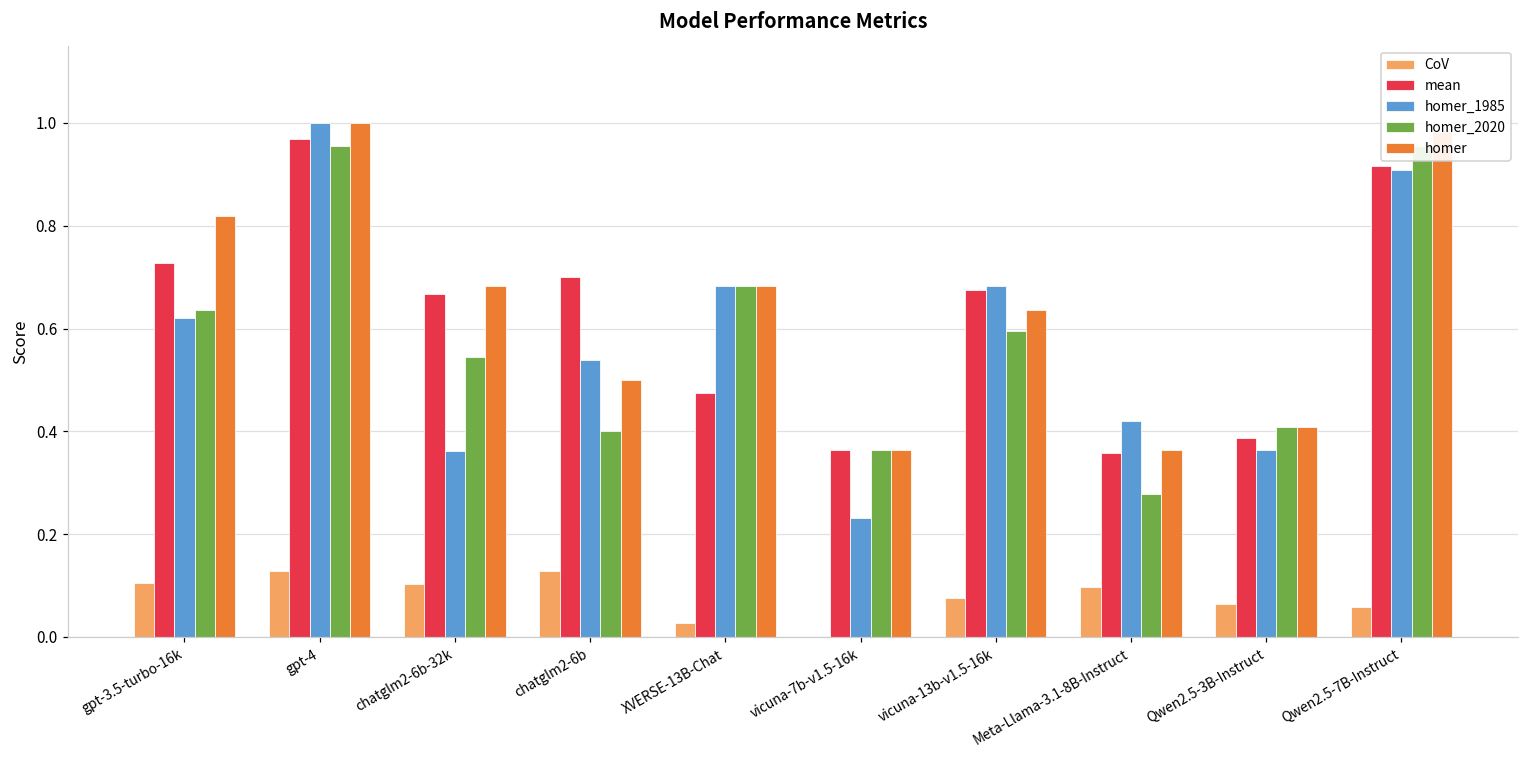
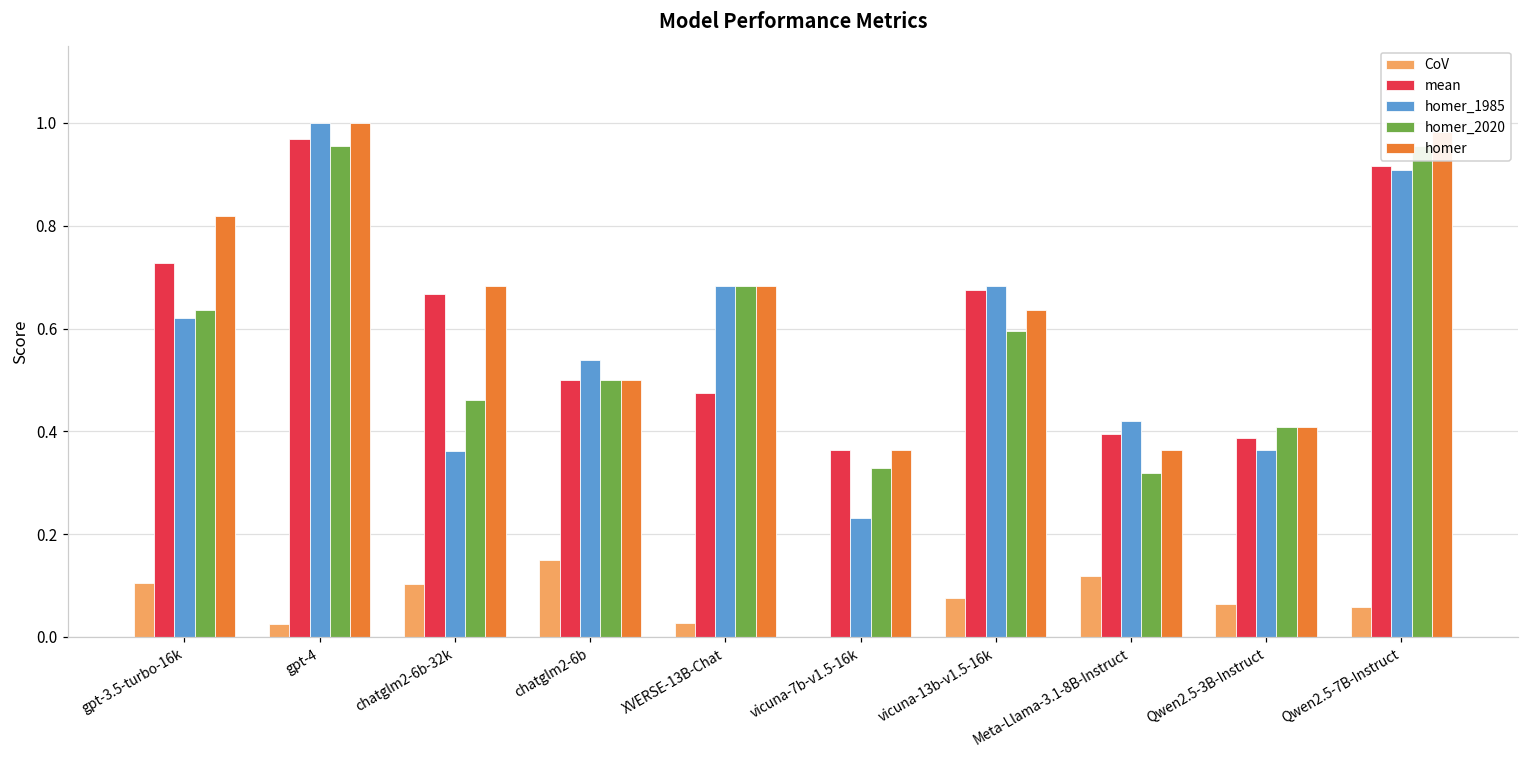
  {
    "CoV": {
      "gpt-3.5-turbo-16k": 0.10,
-     "gpt-4": 0.13,
+     "gpt-4": 0.02,
      "chatglm2-6b-32k": 0.10,
-     "chatglm2-6b": 0.13,
+     "chatglm2-6b": 0.15,
      "XVERSE-13B-Chat": 0.03,
      "vicuna-13b-v1.5-16k": 0.08,
-     "Meta-Llama-3.1-8B-Instruct": 0.10,
+     "Meta-Llama-3.1-8B-Instruct": 0.12,
      "Qwen2.5-3B-Instruct": 0.06,
      "Qwen2.5-7B-Instruct": 0.06
    },
    "mean": {
      "gpt-3.5-turbo-16k": 0.73,
      "gpt-4": 0.97,
      "chatglm2-6b-32k": 0.67,
-     "chatglm2-6b": 0.7,
+     "chatglm2-6b": 0.5,
      "XVERSE-13B-Chat": 0.47,
      "vicuna-7b-v1.5-16k": 0.36,
      "vicuna-13b-v1.5-16k": 0.67,
-     "Meta-Llama-3.1-8B-Instruct": 0.36,
+     "Meta-Llama-3.1-8B-Instruct": 0.39,
      "Qwen2.5-3B-Instruct": 0.39,
      "Qwen2.5-7B-Instruct": 0.92
    },
    "homer_1985": {
      "gpt-3.5-turbo-16k": 0.62,
      "gpt-4": 1.00,
      "chatglm2-6b-32k": 0.36,
      "chatglm2-6b": 0.54,
      "XVERSE-13B-Chat": 0.68,
      "vicuna-7b-v1.5-16k": 0.23,
      "vicuna-13b-v1.5-16k": 0.68,
      "Meta-Llama-3.1-8B-Instruct": 0.42,
      "Qwen2.5-3B-Instruct": 0.36,
      "Qwen2.5-7B-Instruct": 0.91
    },
    "homer_2020": {
      "gpt-3.5-turbo-16k": 0.64,
      "gpt-4": 0.95,
-     "chatglm2-6b-32k": 0.55,
-     "chatglm2-6b": 0.4,
+     "chatglm2-6b-32k": 0.46,
+     "chatglm2-6b": 0.5,
      "XVERSE-13B-Chat": 0.68,
-     "vicuna-7b-v1.5-16k": 0.36,
+     "vicuna-7b-v1.5-16k": 0.33,
      "vicuna-13b-v1.5-16k": 0.59,
-     "Meta-Llama-3.1-8B-Instruct": 0.28,
+     "Meta-Llama-3.1-8B-Instruct": 0.32,
      "Qwen2.5-3B-Instruct": 0.41
    },
    "homer": {
      "gpt-3.5-turbo-16k": 0.82,
      "gpt-4": 1.00,
      "chatglm2-6b-32k": 0.68,
      "chatglm2-6b": 0.50,
      "XVERSE-13B-Chat": 0.68,
      "vicuna-7b-v1.5-16k": 0.36,
      "vicuna-13b-v1.5-16k": 0.64,
      "Meta-Llama-3.1-8B-Instruct": 0.36,
      "Qwen2.5-3B-Instruct": 0.41
    }
  }
